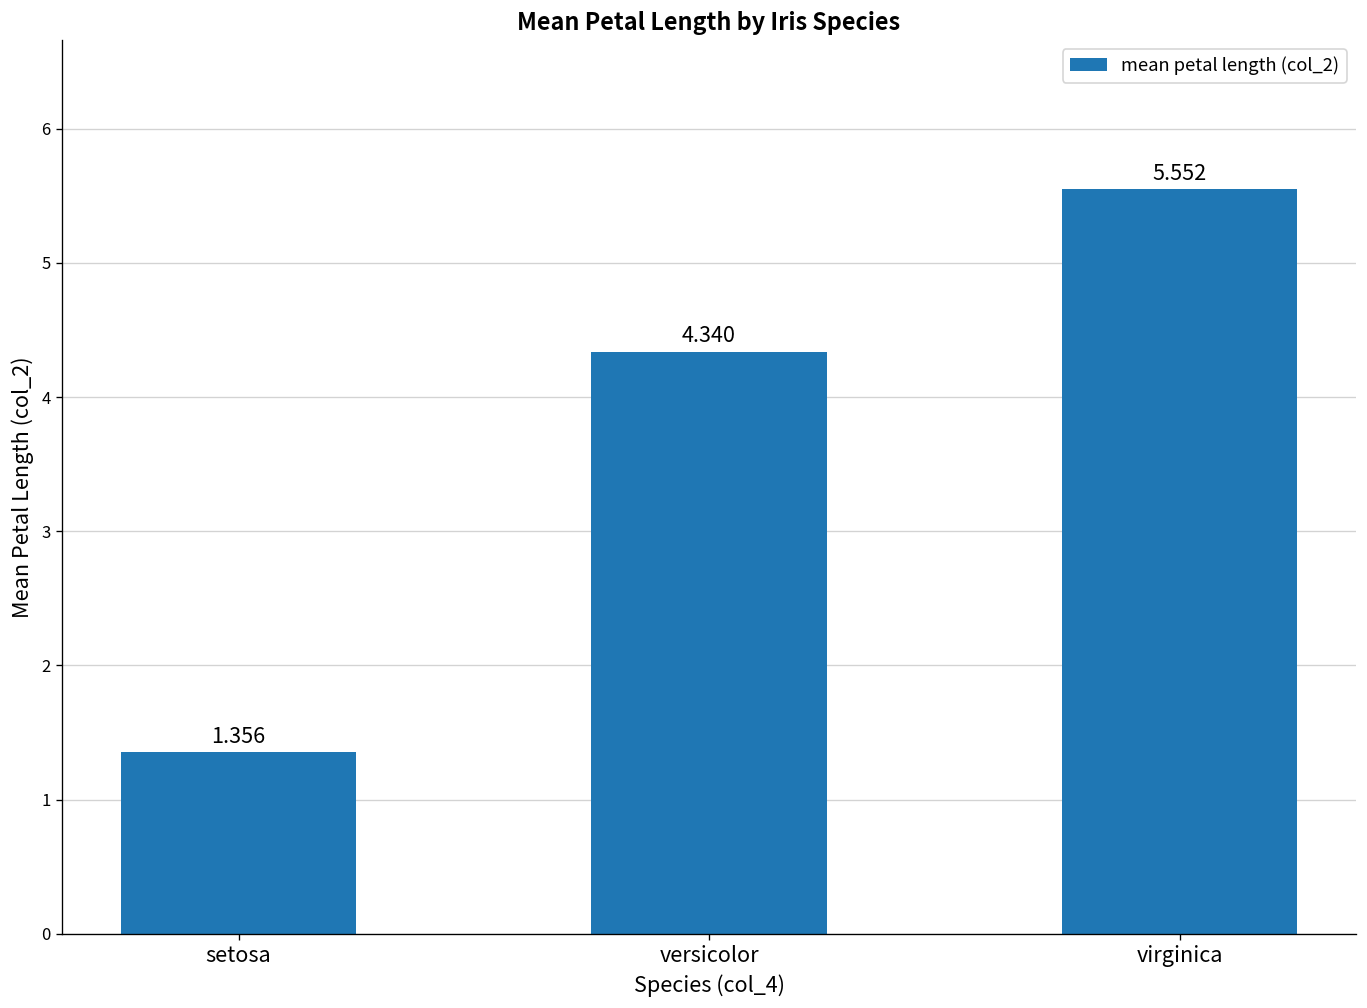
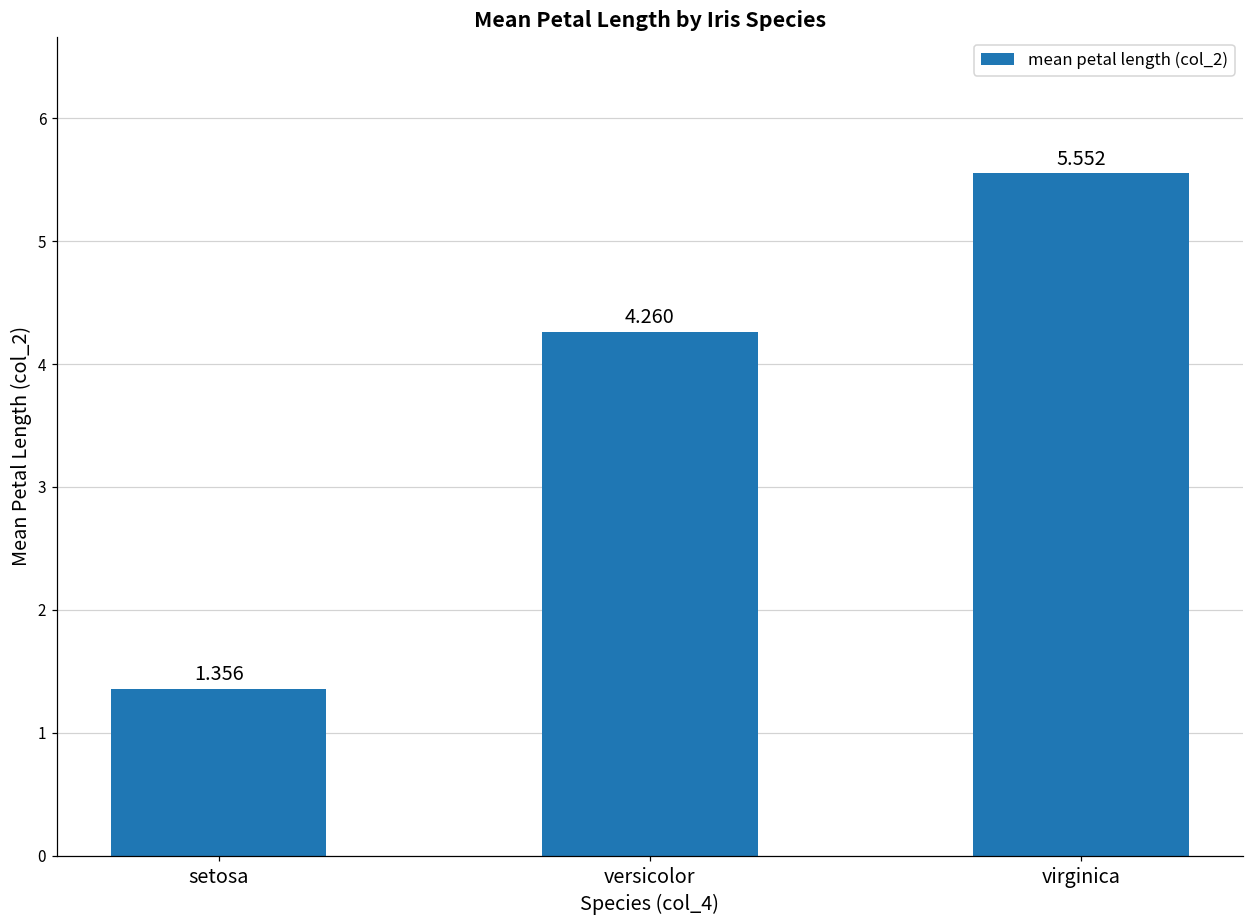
  {
    "setosa": 1.356,
-   "versicolor": 4.340,
+   "versicolor": 4.260,
    "virginica": 5.552
  }
